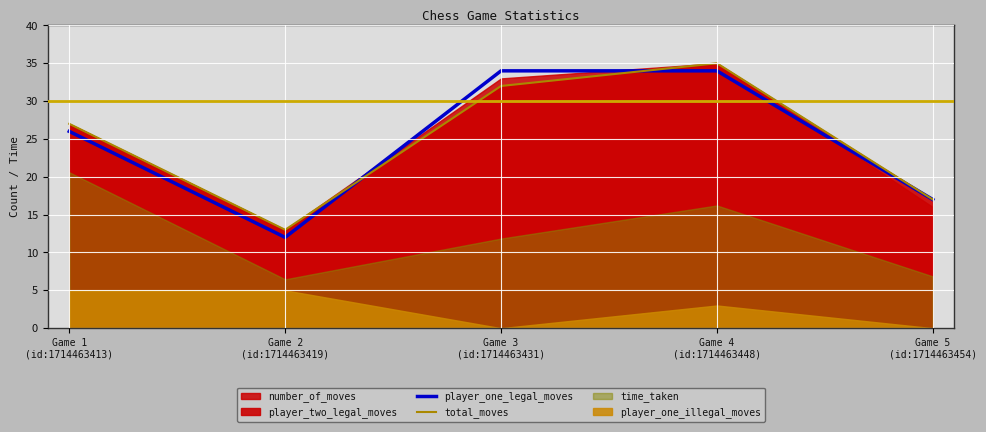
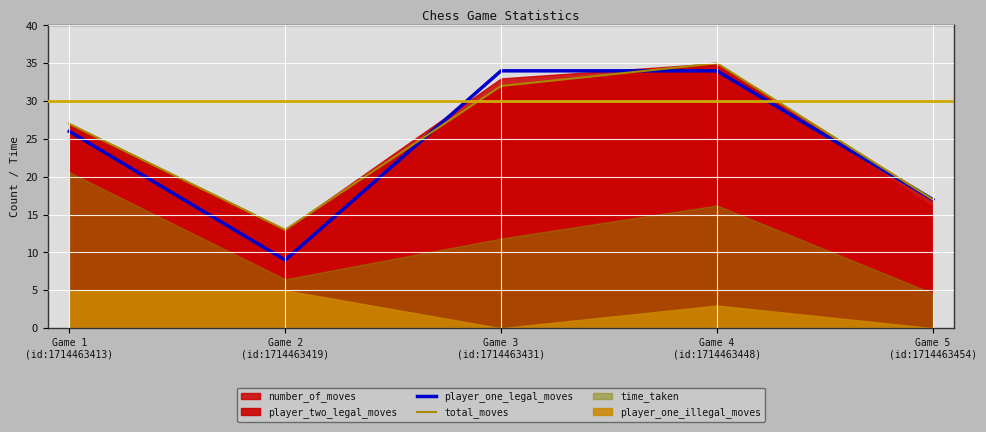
  {
    "player_one_legal_moves": {
      "Game 1 (id:1714463413)": 26,
-     "Game 2 (id:1714463419)": 12,
+     "Game 2 (id:1714463419)": 9,
      "Game 3 (id:1714463431)": 34,
      "Game 4 (id:1714463448)": 34
    },
    "time_taken": {
      "Game 1 (id:1714463413)": 21,
      "Game 2 (id:1714463419)": 6,
      "Game 3 (id:1714463431)": 12,
      "Game 4 (id:1714463448)": 16,
-     "Game 5 (id:1714463454)": 7
+     "Game 5 (id:1714463454)": 5
    },
    "player_one_illegal_moves": {
      "Game 1 (id:1714463413)": 5,
      "Game 2 (id:1714463419)": 5,
      "Game 3 (id:1714463431)": 0,
      "Game 4 (id:1714463448)": 3,
      "Game 5 (id:1714463454)": 0
    }
  }
